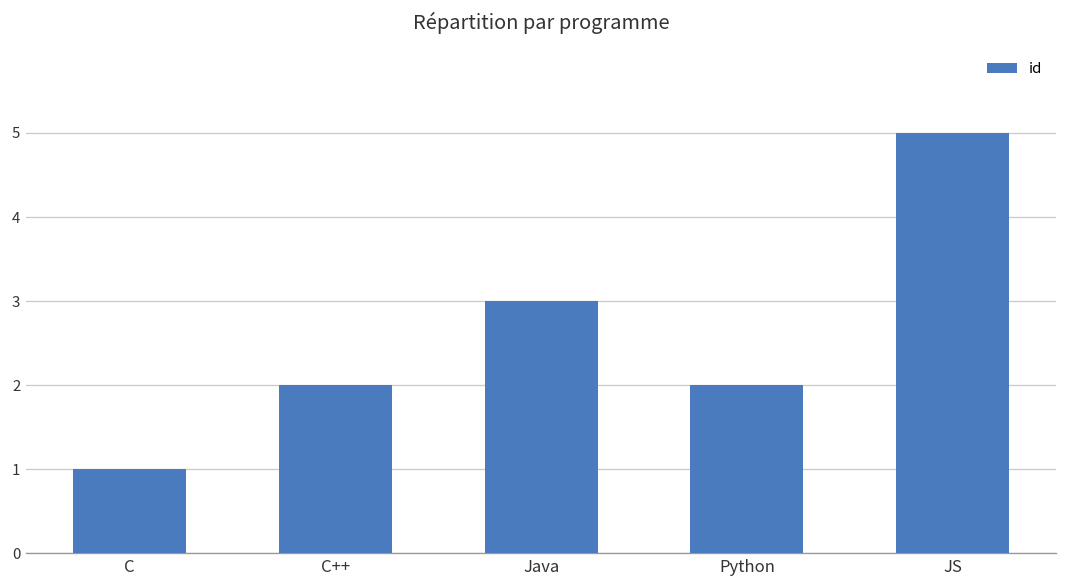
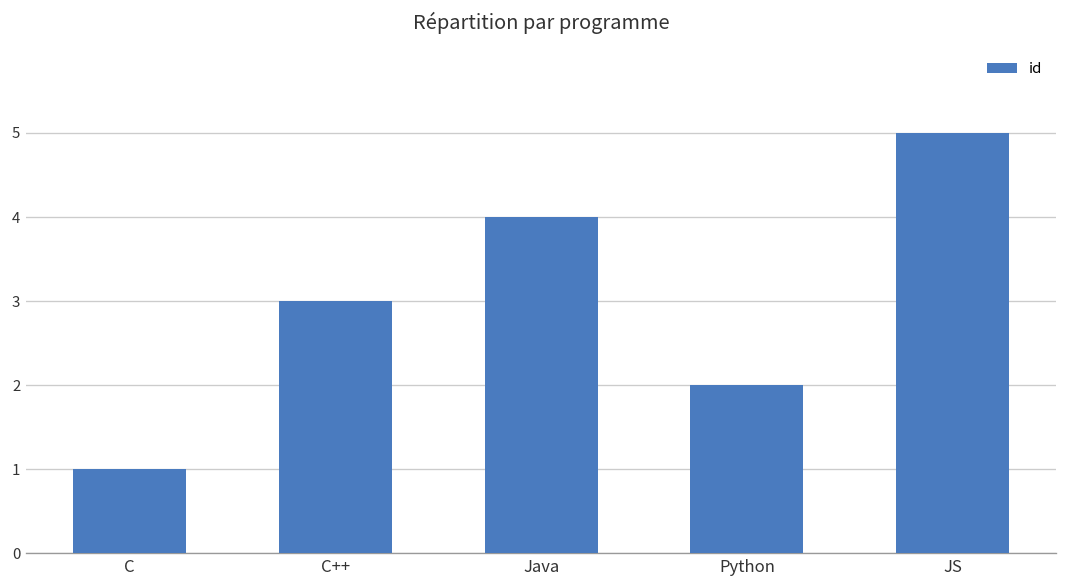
  {
    "C": 1,
-   "C++": 2,
-   "Java": 3,
+   "C++": 3,
+   "Java": 4,
    "Python": 2,
    "JS": 5
  }
